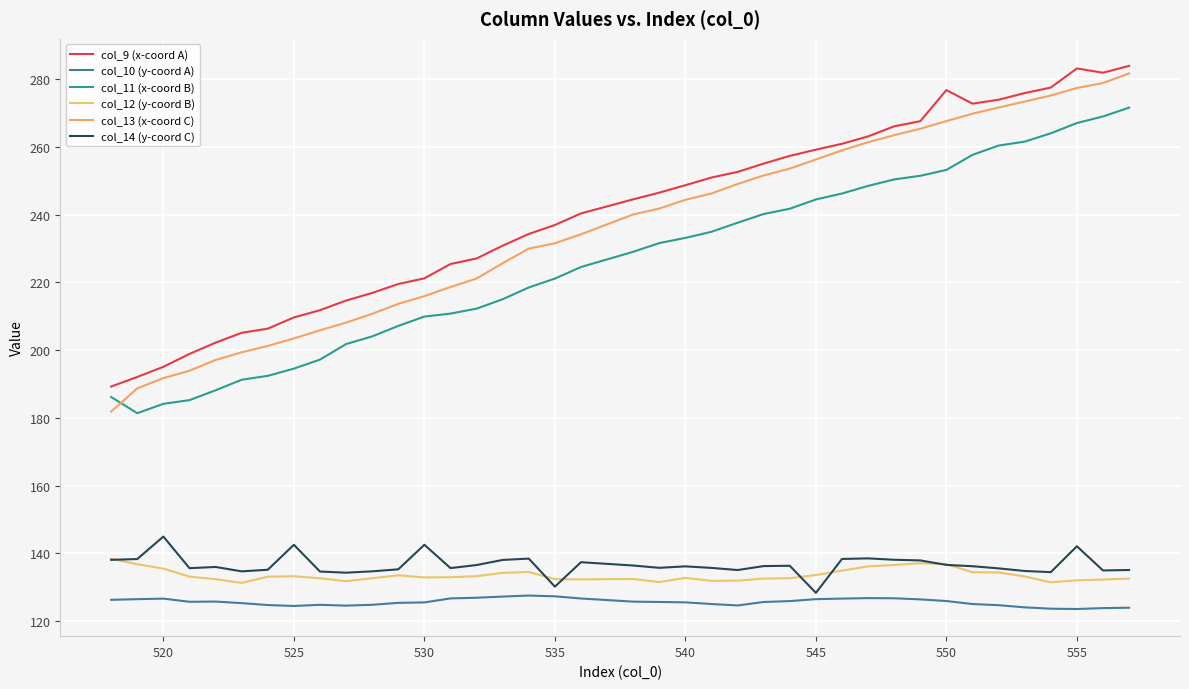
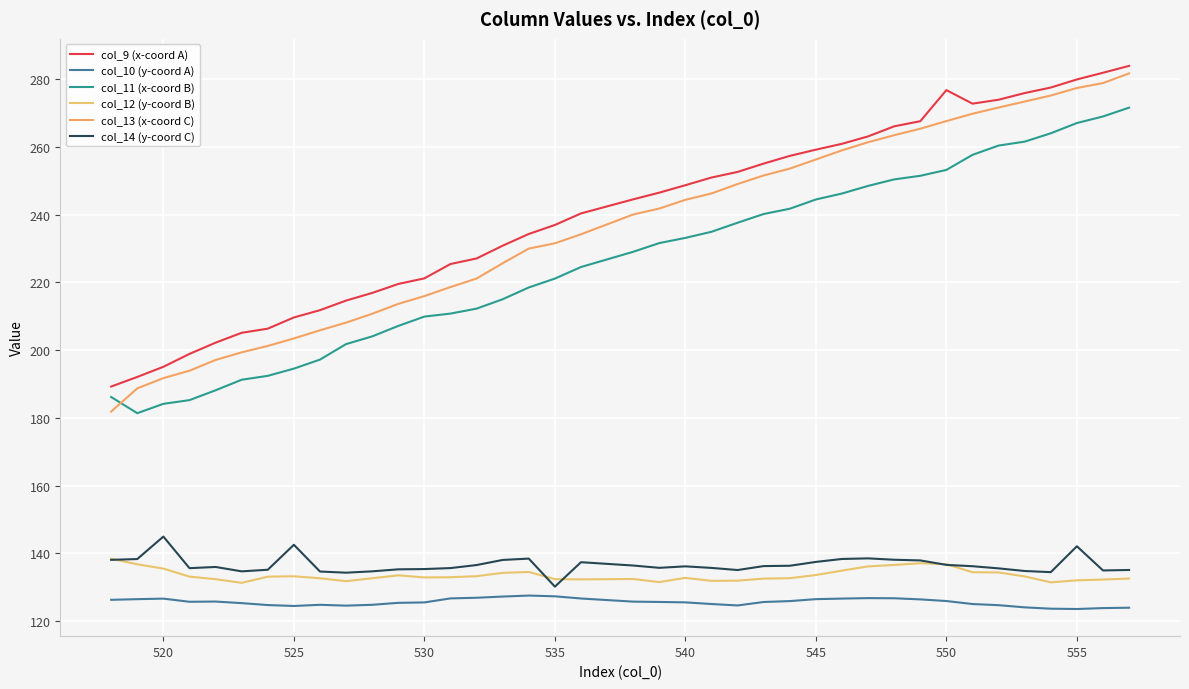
  {
    "col_9 (x-coord A)": {
      "520": 195,
      "525": 210,
      "530": 221,
      "535": 237,
      "540": 249,
      "545": 259,
      "550": 277,
-     "555": 283
+     "555": 280
    },
    "col_14 (y-coord C)": {
      "520": 145,
      "525": 143,
-     "530": 143,
+     "530": 135,
      "535": 130,
      "540": 136,
-     "545": 128,
+     "545": 137,
      "555": 142
    }
  }
